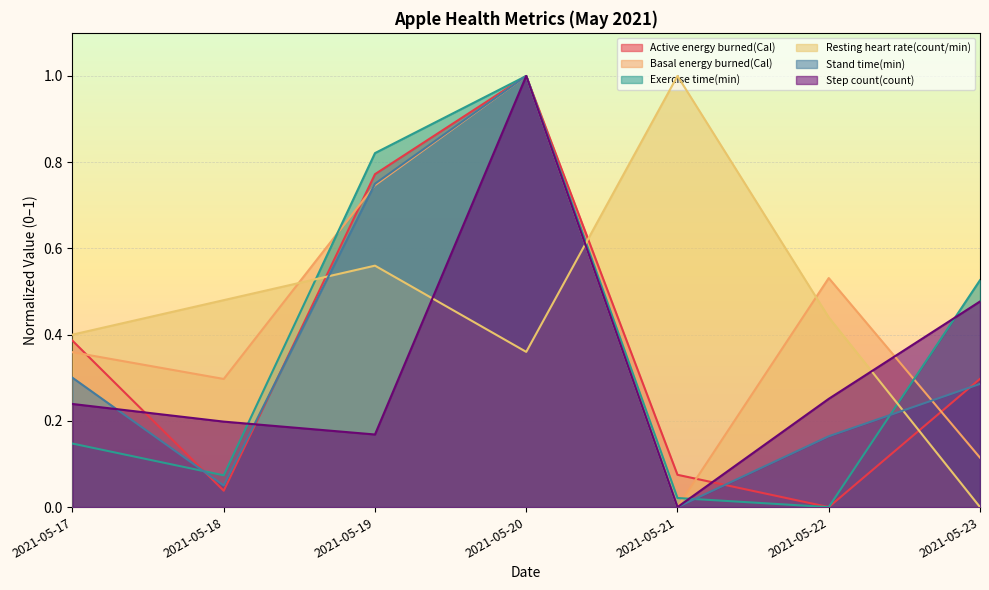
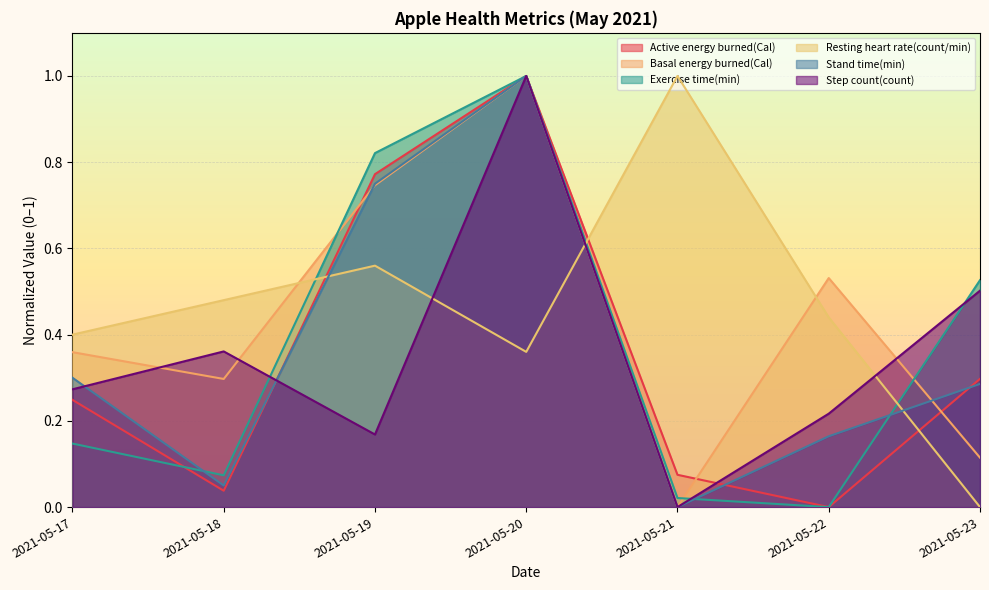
  {
    "Active energy burned(Cal)": {
-     "2021-05-17": 0.39,
+     "2021-05-17": 0.25,
      "2021-05-18": 0.04,
      "2021-05-19": 0.77,
      "2021-05-21": 0.07,
      "2021-05-23": 0.30
    },
    "Step count(count)": {
-     "2021-05-17": 0.24,
-     "2021-05-18": 0.20,
+     "2021-05-17": 0.27,
+     "2021-05-18": 0.36,
      "2021-05-19": 0.17,
-     "2021-05-22": 0.25,
-     "2021-05-23": 0.48
+     "2021-05-22": 0.22,
+     "2021-05-23": 0.50
    }
  }
